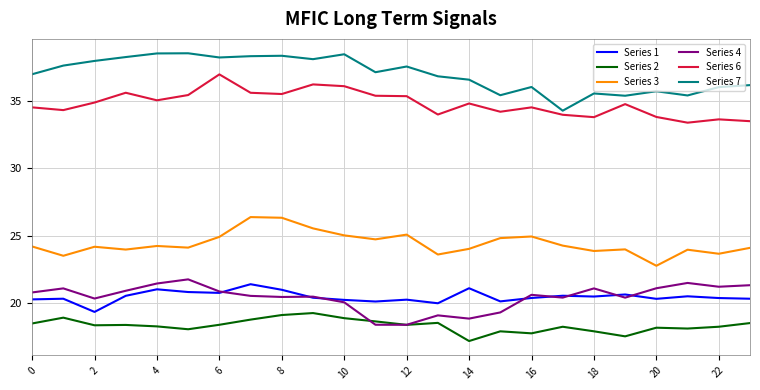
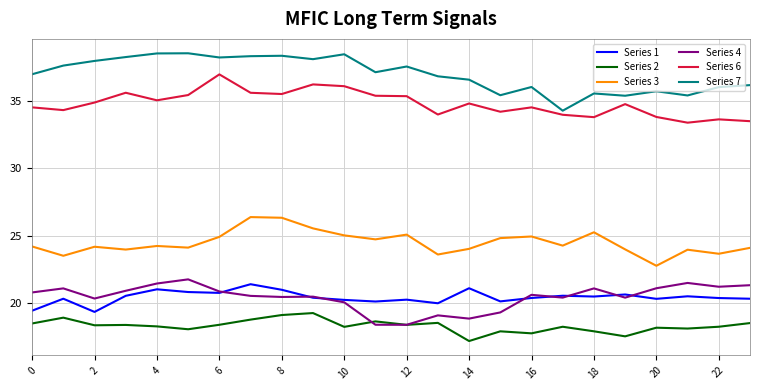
  {
    "Series 1": {
-     "0": 20.3,
+     "0": 19.4,
      "2": 19.3,
      "4": 21.0,
      "8": 21.0,
      "12": 20.2,
      "14": 21.1,
      "16": 20.4,
      "18": 20.5,
      "20": 20.3,
      "22": 20.4
    },
    "Series 2": {
      "0": 18.5,
      "2": 18.3,
      "4": 18.3,
      "6": 18.4,
      "8": 19.1,
-     "10": 18.9,
+     "10": 18.2,
      "14": 17.2,
      "16": 17.7,
      "18": 17.9,
      "20": 18.2,
      "22": 18.2
    },
    "Series 3": {
      "0": 24.2,
      "2": 24.2,
      "4": 24.2,
      "6": 24.9,
      "8": 26.3,
      "10": 25.0,
      "12": 25.1,
      "14": 24.0,
      "16": 24.9,
-     "18": 23.9,
+     "18": 25.2,
      "20": 22.8,
      "22": 23.7
    },
    "Series 4": {
      "0": 20.8,
      "2": 20.3,
      "4": 21.4,
      "8": 20.4,
      "14": 18.8,
      "16": 20.6,
      "18": 21.1,
      "20": 21.1,
      "22": 21.2
    },
    "Series 6": {
      "0": 34.5,
      "2": 34.9,
      "4": 35.0,
      "6": 37.0,
      "8": 35.5,
      "10": 36.1,
      "12": 35.3,
      "14": 34.8,
      "16": 34.5,
      "18": 33.8,
      "20": 33.8,
      "22": 33.6
    },
    "Series 7": {
      "0": 37.0,
      "2": 38.0,
      "4": 38.5,
      "6": 38.2,
      "8": 38.3,
      "10": 38.4,
      "12": 37.5,
      "14": 36.6,
      "16": 36.0,
      "18": 35.5,
      "20": 35.7
    }
  }
